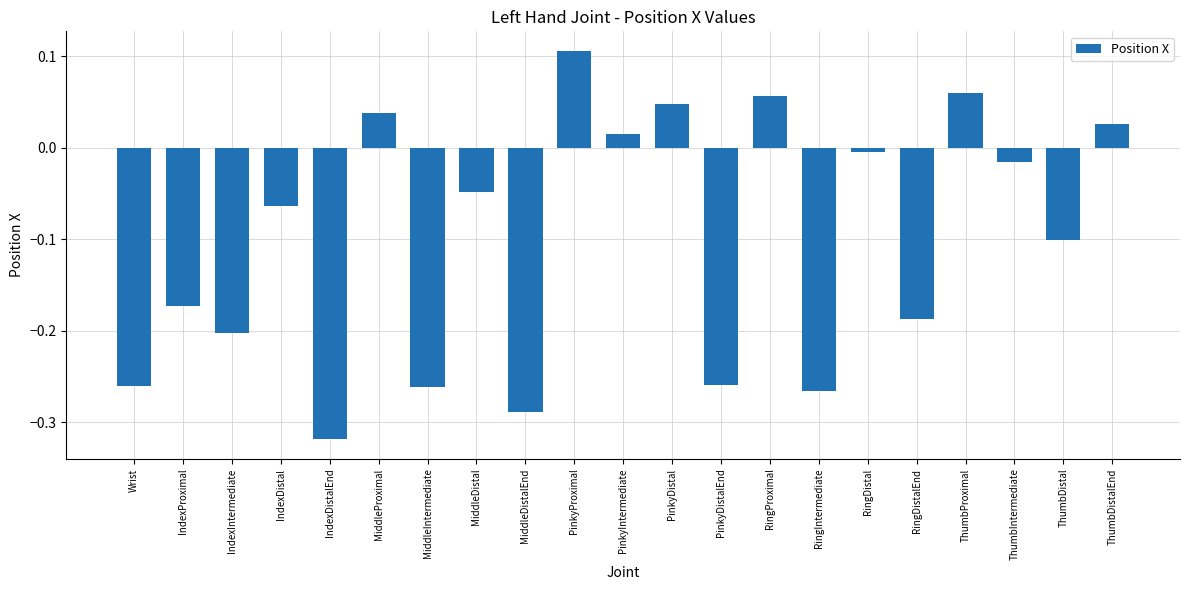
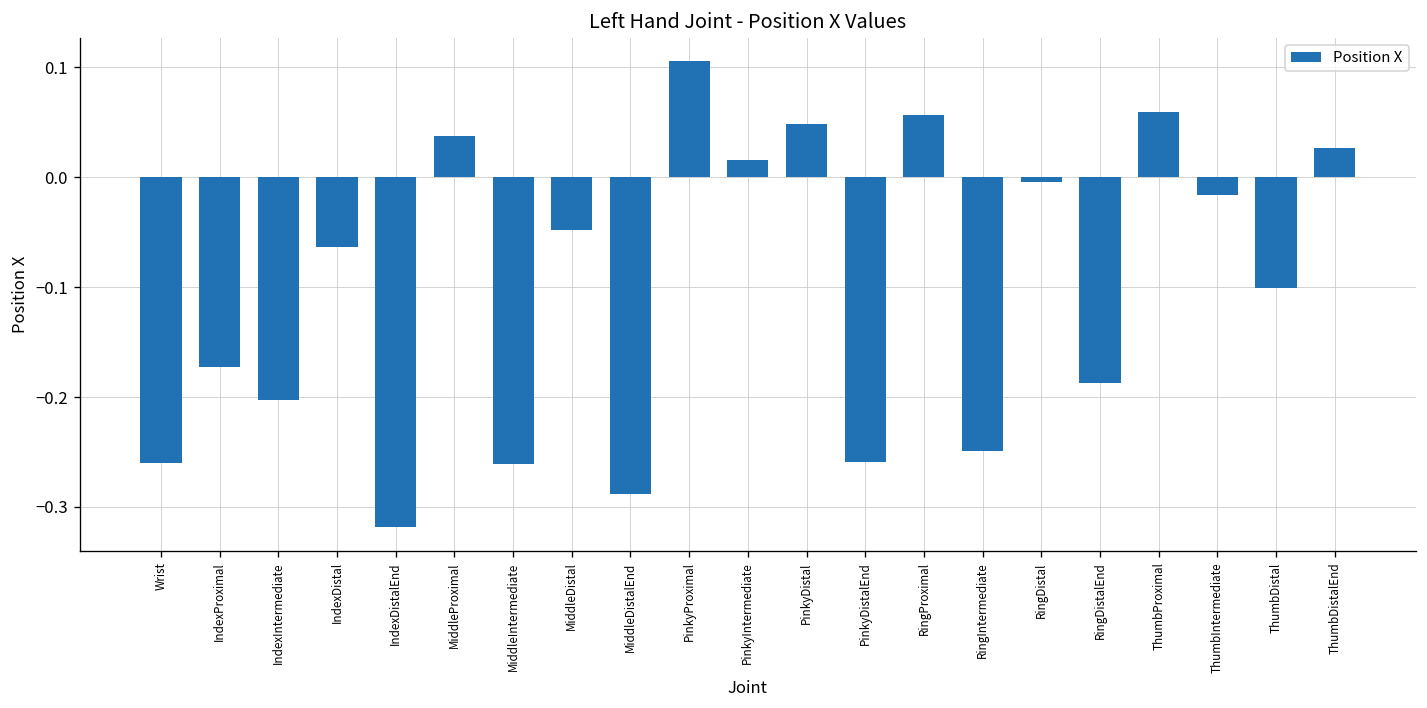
  {
    "Wrist": -0.26,
    "IndexProximal": -0.17,
    "IndexIntermediate": -0.20,
    "IndexDistal": -0.06,
    "IndexDistalEnd": -0.32,
    "MiddleProximal": 0.04,
    "MiddleIntermediate": -0.26,
    "MiddleDistal": -0.05,
    "MiddleDistalEnd": -0.29,
    "PinkyProximal": 0.11,
    "PinkyIntermediate": 0.02,
    "PinkyDistal": 0.05,
    "PinkyDistalEnd": -0.26,
    "RingProximal": 0.06,
-   "RingIntermediate": -0.27,
+   "RingIntermediate": -0.25,
    "RingDistal": 0.00,
    "RingDistalEnd": -0.19,
    "ThumbProximal": 0.06,
    "ThumbIntermediate": -0.02,
    "ThumbDistal": -0.10,
    "ThumbDistalEnd": 0.03
  }
